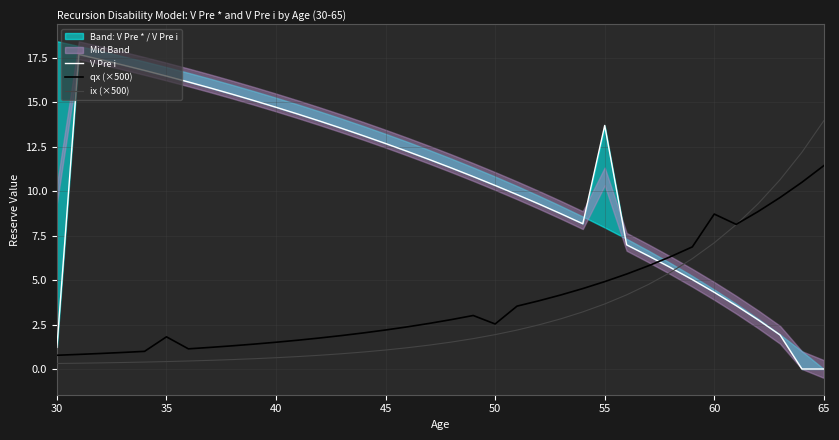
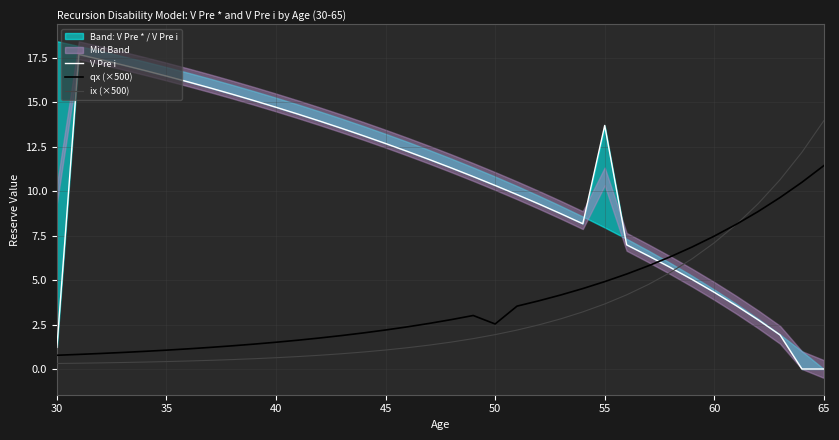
  {
    "V Pre i": {
      "30": 1.2,
      "40": 14.7,
      "45": 12.7,
      "50": 10.3,
      "60": 4.3
    },
    "qx (×500)": {
      "30": 0.8,
-     "35": 1.8,
+     "35": 1.1,
      "40": 1.5,
      "45": 2.2,
      "50": 2.5,
      "55": 4.9,
-     "60": 8.7,
+     "60": 7.5,
      "65": 11.4
    },
    "ix (×500)": {
      "30": 0.3,
      "35": 0.4,
      "40": 0.6,
      "45": 1.1,
      "50": 1.9,
      "55": 3.7,
      "60": 7.1,
      "65": 14.0
    }
  }
